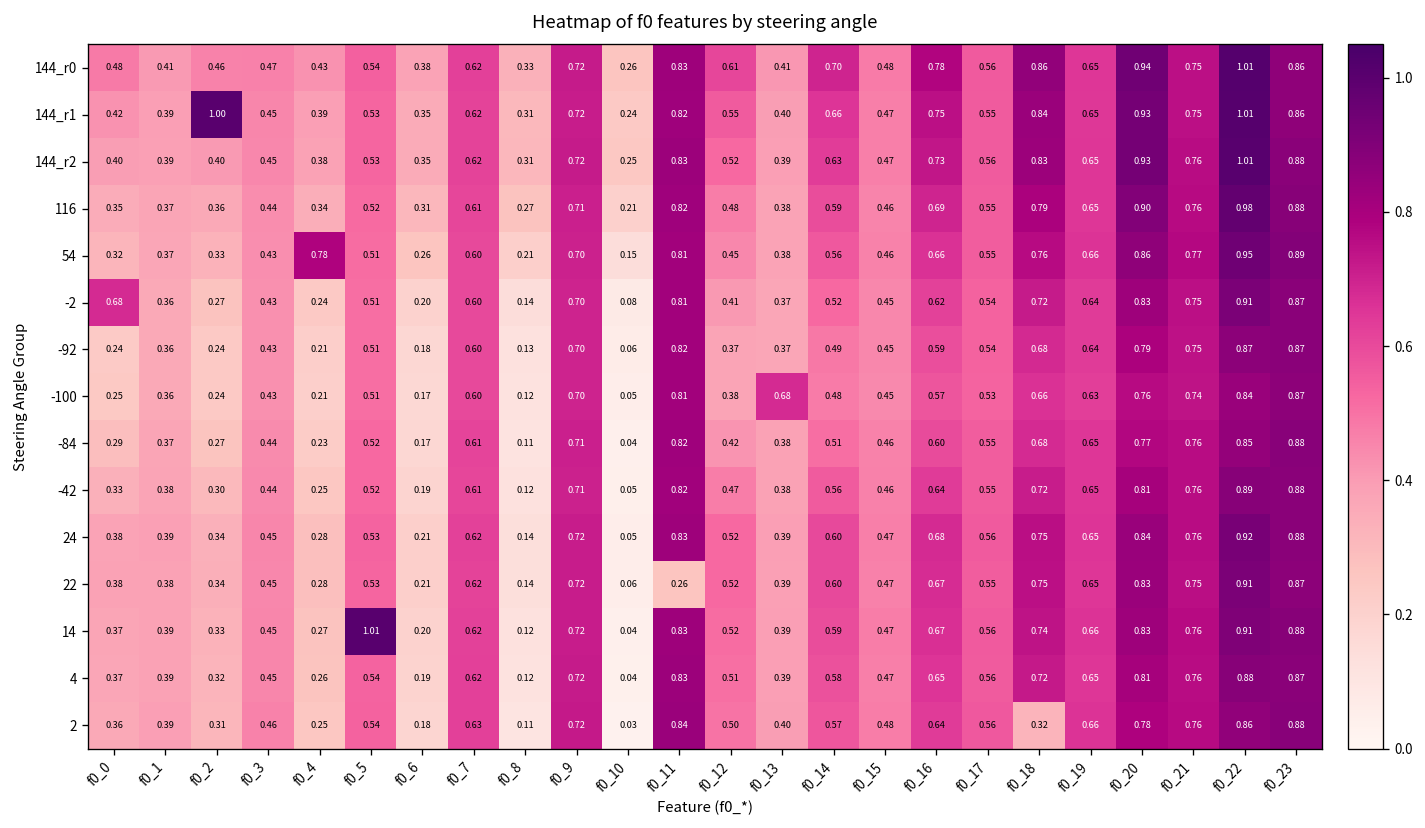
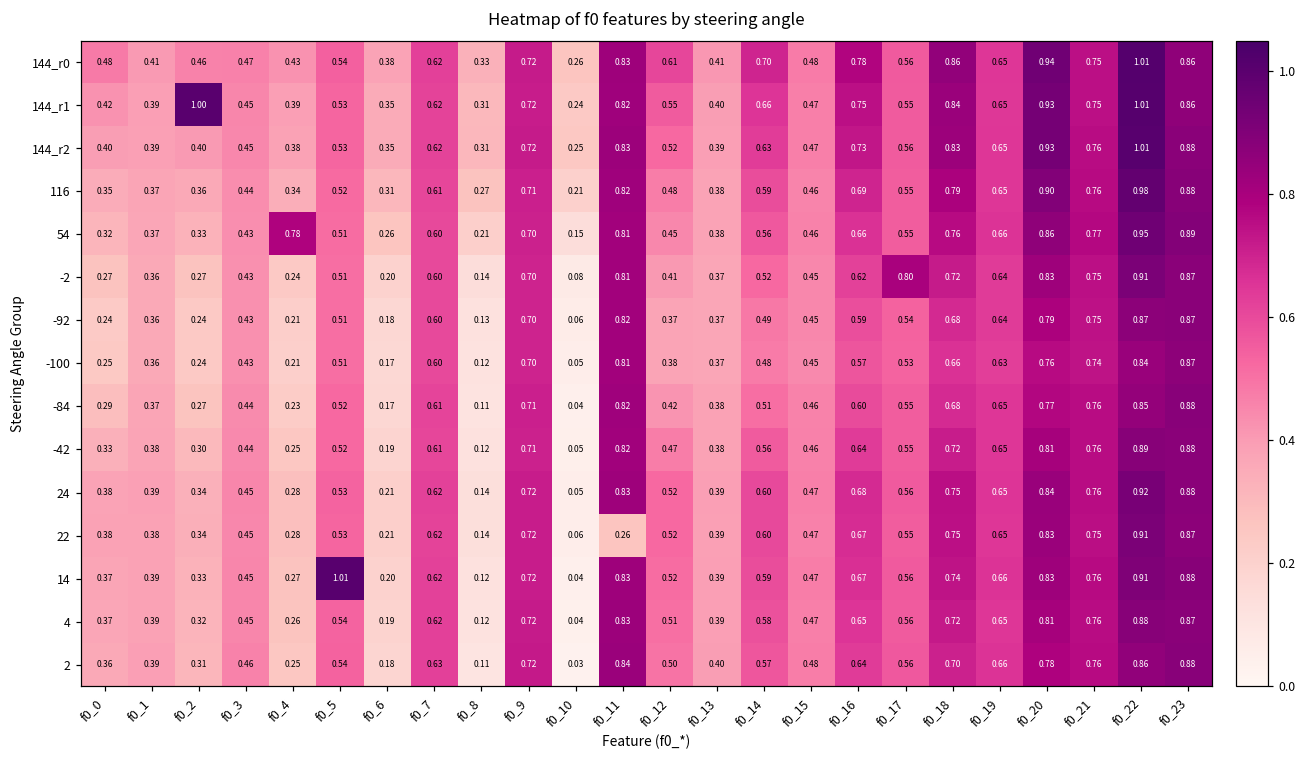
  {
    "-2": {
-     "f0_0": 0.68,
+     "f0_0": 0.27,
      "f0_1": 0.36,
      "f0_2": 0.27,
      "f0_3": 0.43,
      "f0_4": 0.24,
      "f0_5": 0.51,
      "f0_6": 0.20,
      "f0_7": 0.60,
      "f0_8": 0.14,
      "f0_9": 0.70,
      "f0_10": 0.08,
      "f0_11": 0.81,
      "f0_12": 0.41,
      "f0_13": 0.37,
      "f0_14": 0.52,
      "f0_15": 0.45,
      "f0_16": 0.62,
-     "f0_17": 0.54,
+     "f0_17": 0.80,
      "f0_18": 0.72,
      "f0_19": 0.64,
      "f0_20": 0.83,
      "f0_21": 0.75,
      "f0_22": 0.91,
      "f0_23": 0.87
    },
    "-100": {
      "f0_0": 0.25,
      "f0_1": 0.36,
      "f0_2": 0.24,
      "f0_3": 0.43,
      "f0_4": 0.21,
      "f0_5": 0.51,
      "f0_6": 0.17,
      "f0_7": 0.60,
      "f0_8": 0.12,
      "f0_9": 0.70,
      "f0_10": 0.05,
      "f0_11": 0.81,
      "f0_12": 0.38,
-     "f0_13": 0.68,
+     "f0_13": 0.37,
      "f0_14": 0.48,
      "f0_15": 0.45,
      "f0_16": 0.57,
      "f0_17": 0.53,
      "f0_18": 0.66,
      "f0_19": 0.63,
      "f0_20": 0.76,
      "f0_21": 0.74,
      "f0_22": 0.84,
      "f0_23": 0.87
    },
    "2": {
      "f0_0": 0.36,
      "f0_1": 0.39,
      "f0_2": 0.31,
      "f0_3": 0.46,
      "f0_4": 0.25,
      "f0_5": 0.54,
      "f0_6": 0.18,
      "f0_7": 0.63,
      "f0_8": 0.11,
      "f0_9": 0.72,
      "f0_10": 0.03,
      "f0_11": 0.84,
      "f0_12": 0.50,
      "f0_13": 0.40,
      "f0_14": 0.57,
      "f0_15": 0.48,
      "f0_16": 0.64,
      "f0_17": 0.56,
-     "f0_18": 0.32,
+     "f0_18": 0.70,
      "f0_19": 0.66,
      "f0_20": 0.78,
      "f0_21": 0.76,
      "f0_22": 0.86,
      "f0_23": 0.88
    }
  }
